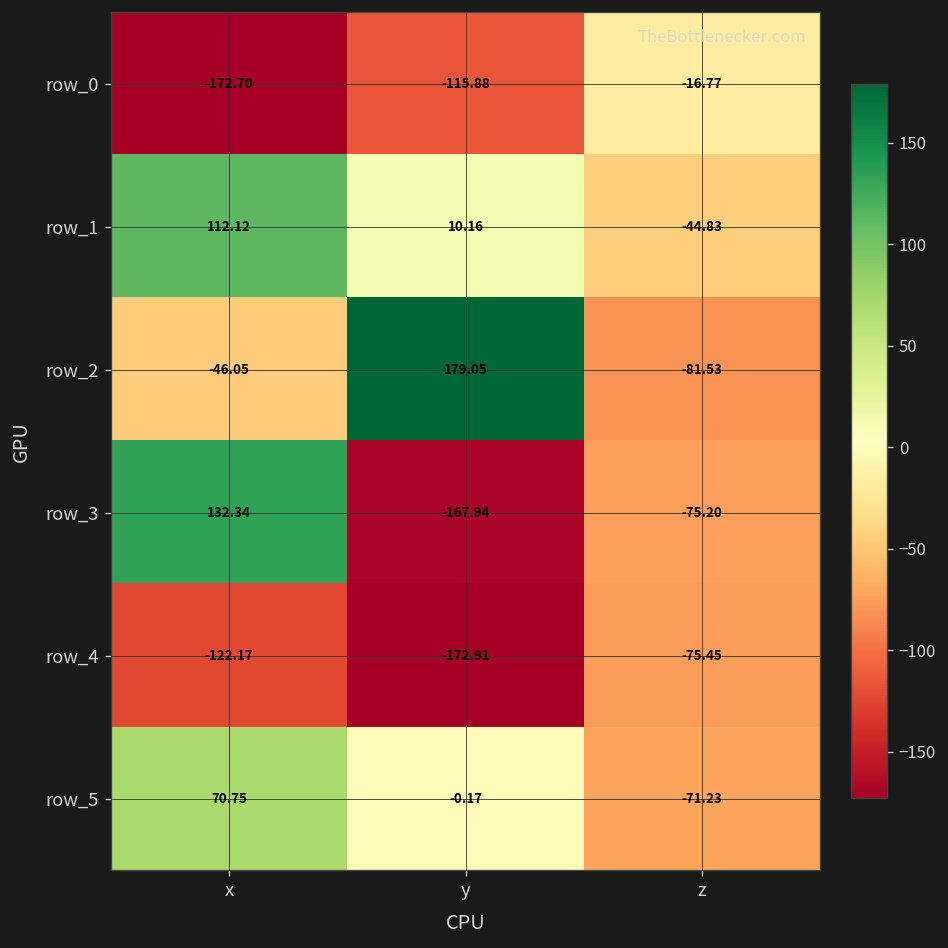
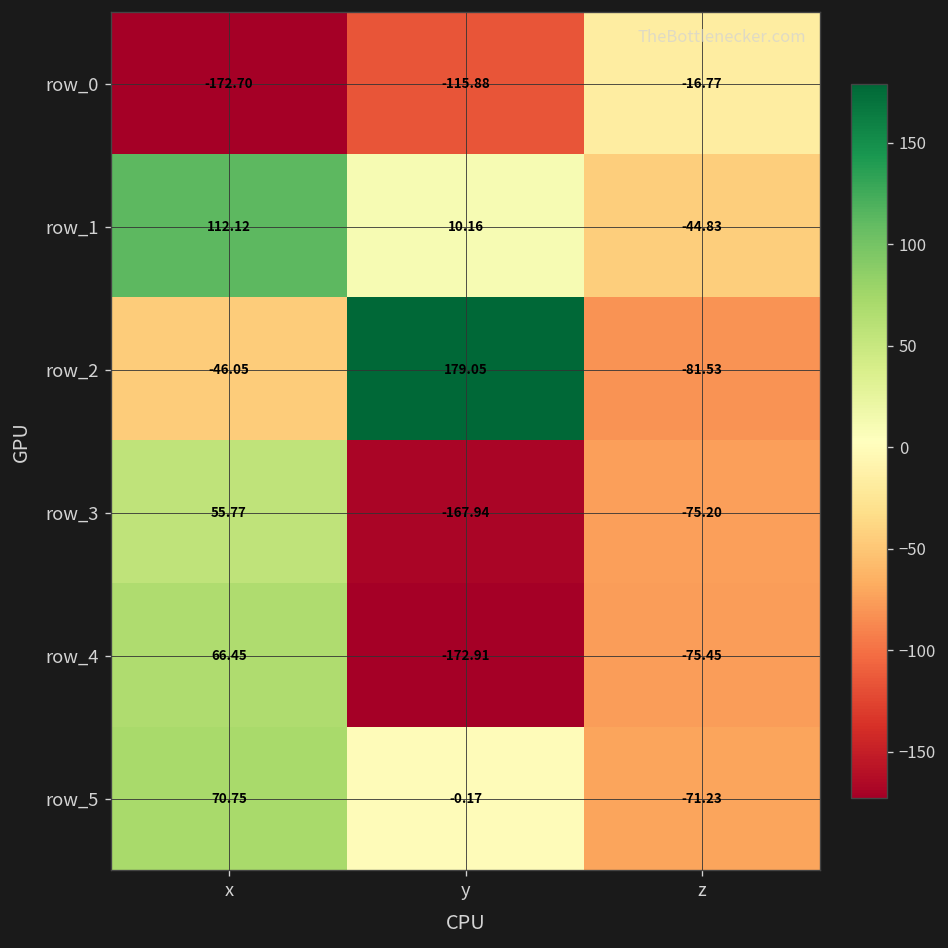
  {
    "row_0": {
      "x": -172.70,
      "y": -115.88
    },
    "row_1": {
      "x": 112.12,
      "y": 10.16,
      "z": -44.83
    },
    "row_2": {
      "x": -46.05,
      "y": 179.05,
      "z": -81.53
    },
    "row_3": {
-     "x": 132.34,
+     "x": 55.77,
      "y": -167.94,
      "z": -75.20
    },
    "row_4": {
-     "x": -122.17,
+     "x": 66.45,
      "y": -172.91,
      "z": -75.45
    },
    "row_5": {
      "x": 70.75,
      "y": -0.17,
      "z": -71.23
    }
  }
